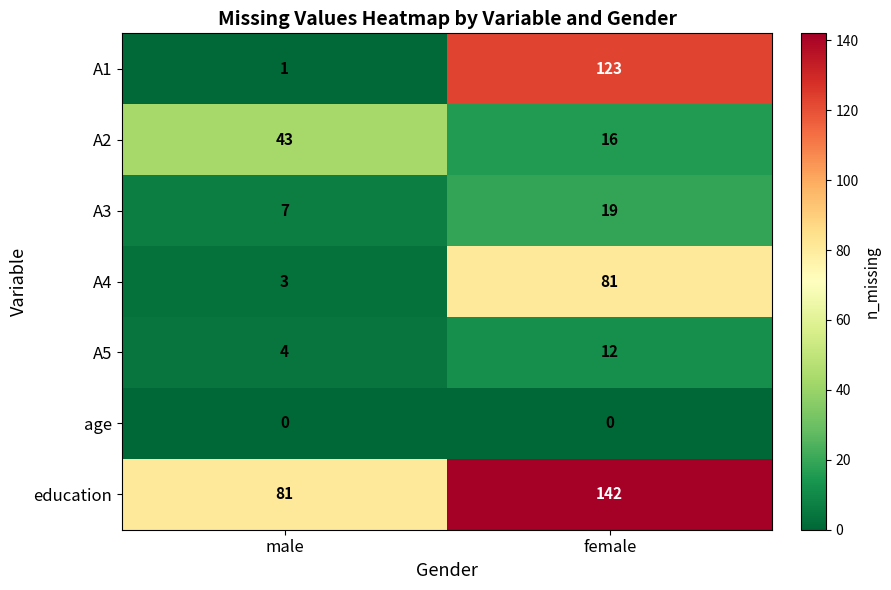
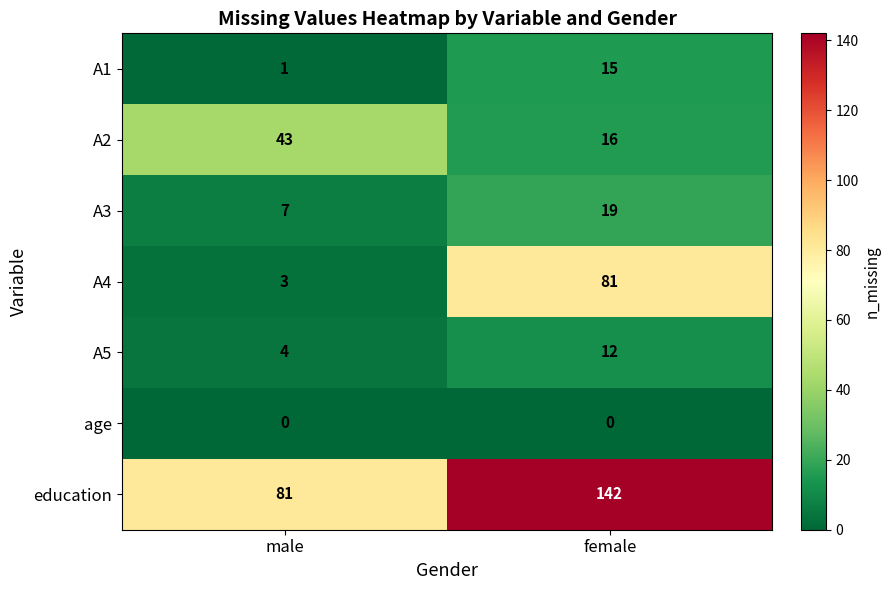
  {
    "A1": {
-     "female": 123
+     "female": 15
    }
  }
